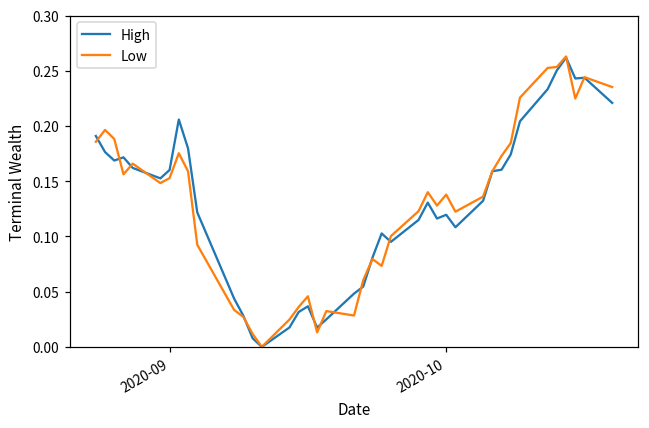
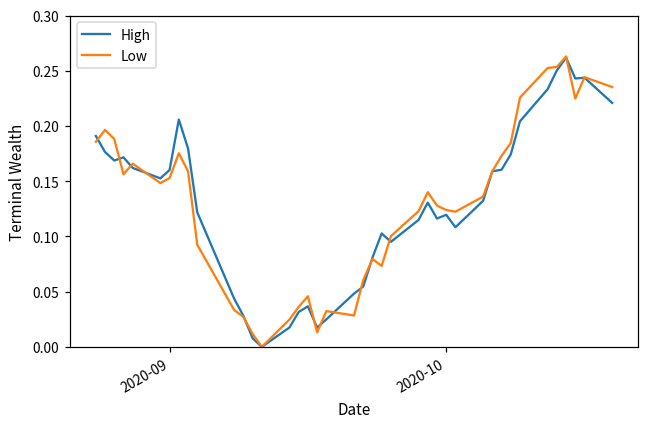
  {
    "High": {
      "2020-09": 0.160,
      "2020-10": 0.120
    },
    "Low": {
      "2020-09": 0.153,
-     "2020-10": 0.138
+     "2020-10": 0.124
    }
  }
